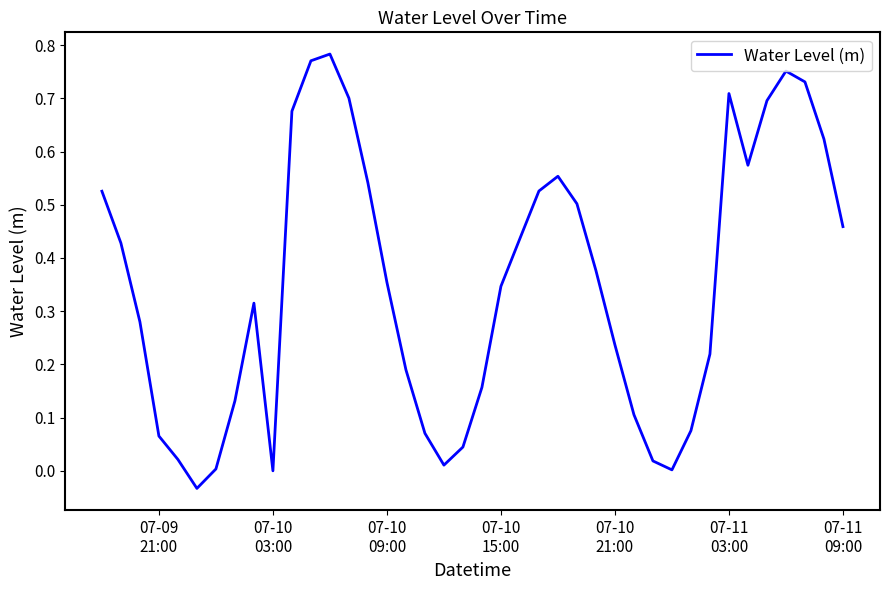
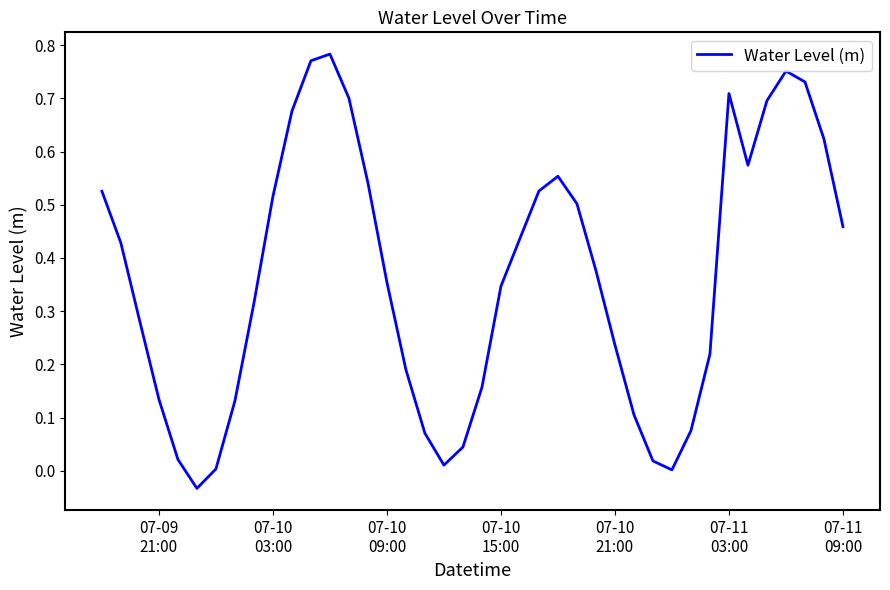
  {
-   "07-09 21:00": 0.07,
-   "07-10 03:00": 0.00,
+   "07-09 21:00": 0.13,
+   "07-10 03:00": 0.52,
    "07-10 09:00": 0.35,
    "07-10 15:00": 0.35,
    "07-10 21:00": 0.24,
    "07-11 03:00": 0.71,
    "07-11 09:00": 0.46
  }
